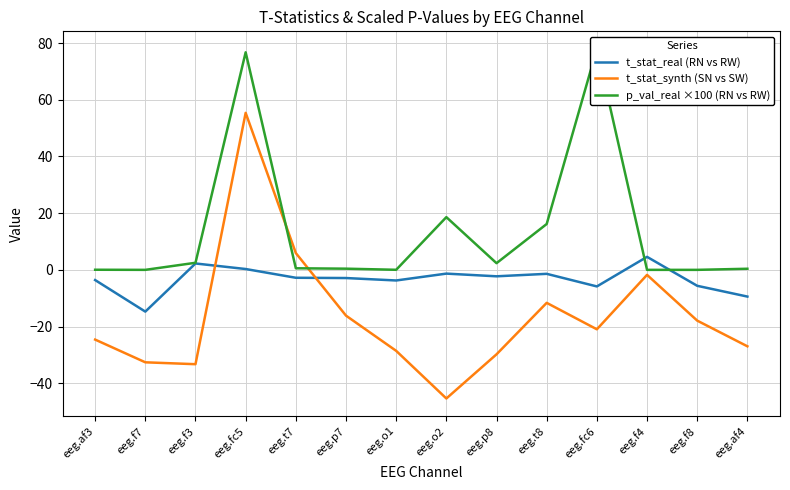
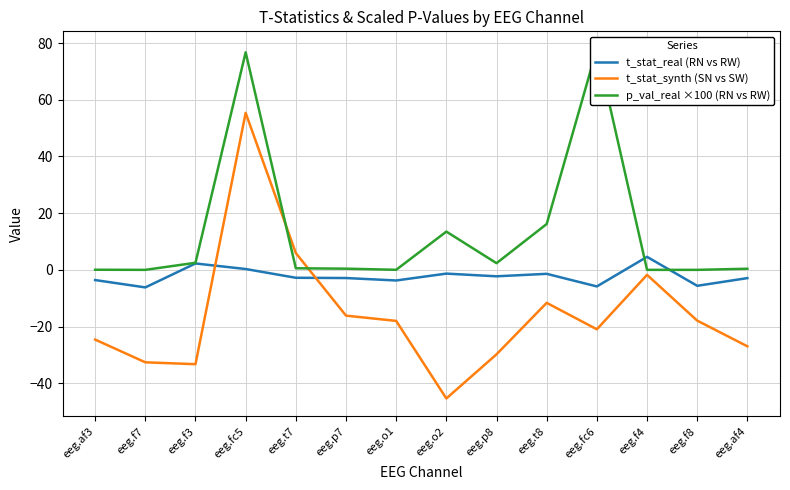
  {
    "t_stat_real (RN vs RW)": {
      "eeg.af3": -4,
-     "eeg.f7": -15,
+     "eeg.f7": -6,
      "eeg.fc5": 0,
      "eeg.t7": -3,
      "eeg.p7": -3,
      "eeg.o1": -4,
      "eeg.o2": -1,
      "eeg.p8": -2,
      "eeg.t8": -1,
      "eeg.fc6": -6,
      "eeg.f4": 5,
      "eeg.f8": -6,
-     "eeg.af4": -9
+     "eeg.af4": -3
    },
    "t_stat_synth (SN vs SW)": {
      "eeg.af3": -25,
      "eeg.f7": -33,
      "eeg.f3": -33,
      "eeg.fc5": 55,
      "eeg.t7": 6,
      "eeg.p7": -16,
-     "eeg.o1": -29,
+     "eeg.o1": -18,
      "eeg.o2": -45,
      "eeg.p8": -30,
      "eeg.t8": -12,
      "eeg.fc6": -21,
      "eeg.f4": -2,
      "eeg.f8": -18,
      "eeg.af4": -27
    },
    "p_val_real ×100 (RN vs RW)": {
      "eeg.af3": 0,
      "eeg.f7": 0,
      "eeg.fc5": 77,
      "eeg.t7": 1,
      "eeg.p7": 0,
      "eeg.o1": 0,
-     "eeg.o2": 19,
+     "eeg.o2": 13,
      "eeg.p8": 2,
      "eeg.t8": 16,
      "eeg.f4": 0,
      "eeg.f8": 0,
      "eeg.af4": 0
    }
  }
